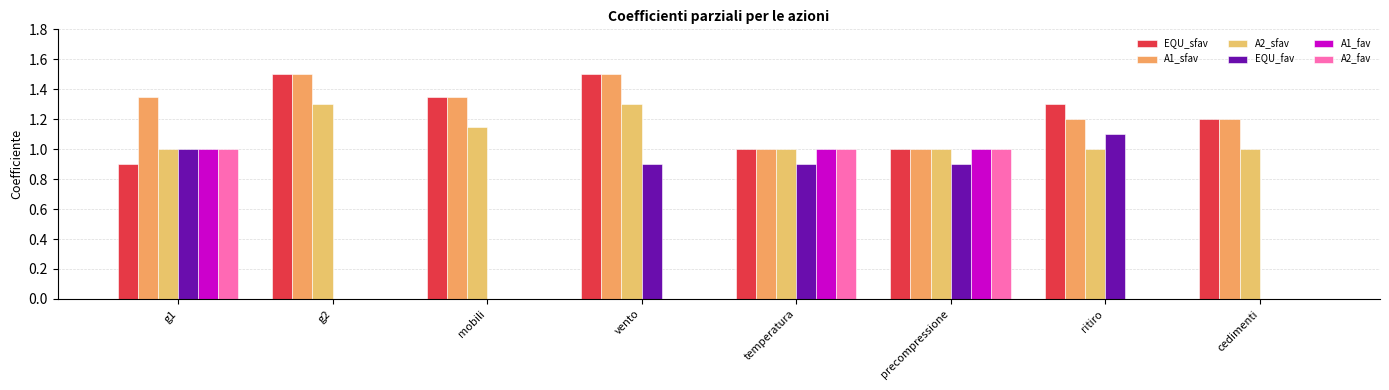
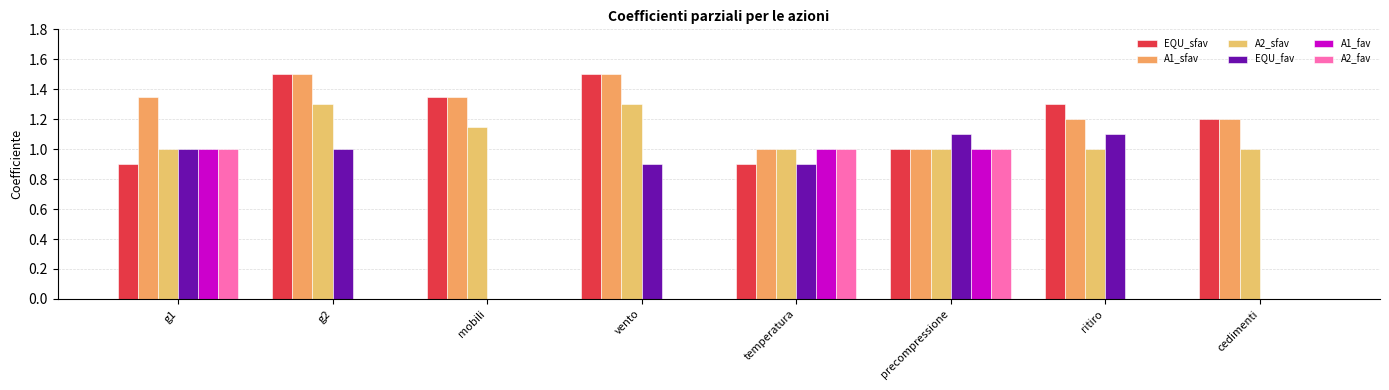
  {
    "EQU_sfav": {
      "g1": 0.9,
      "g2": 1.5,
      "mobili": 1.35,
      "vento": 1.5,
-     "temperatura": 1.0,
+     "temperatura": 0.9,
      "precompressione": 1.0,
      "ritiro": 1.3,
      "cedimenti": 1.2
    },
    "EQU_fav": {
      "g1": 1.0,
-     "g2": 0,
+     "g2": 1,
      "mobili": 0.0,
      "vento": 0.9,
      "temperatura": 0.9,
-     "precompressione": 0.9,
+     "precompressione": 1.1,
      "ritiro": 1.1,
      "cedimenti": 0.0
    },
    "A1_fav": {
      "g1": 1.0,
      "g2": 0.0,
      "mobili": 0.0,
      "vento": 0.0,
      "temperatura": 1.0,
      "precompressione": 1.0,
      "ritiro": 0.0,
      "cedimenti": 0.0
    },
    "A2_fav": {
      "g1": 1.0,
      "g2": 0.0,
      "mobili": 0.0,
      "vento": 0.0,
      "temperatura": 1.0,
      "precompressione": 1.0,
      "ritiro": 0.0,
      "cedimenti": 0.0
    }
  }
